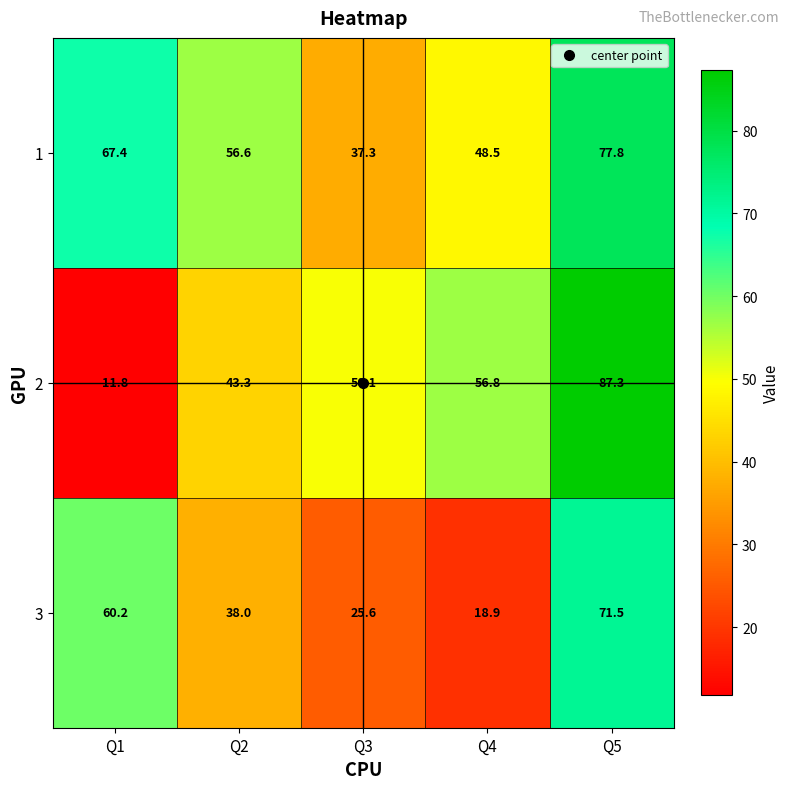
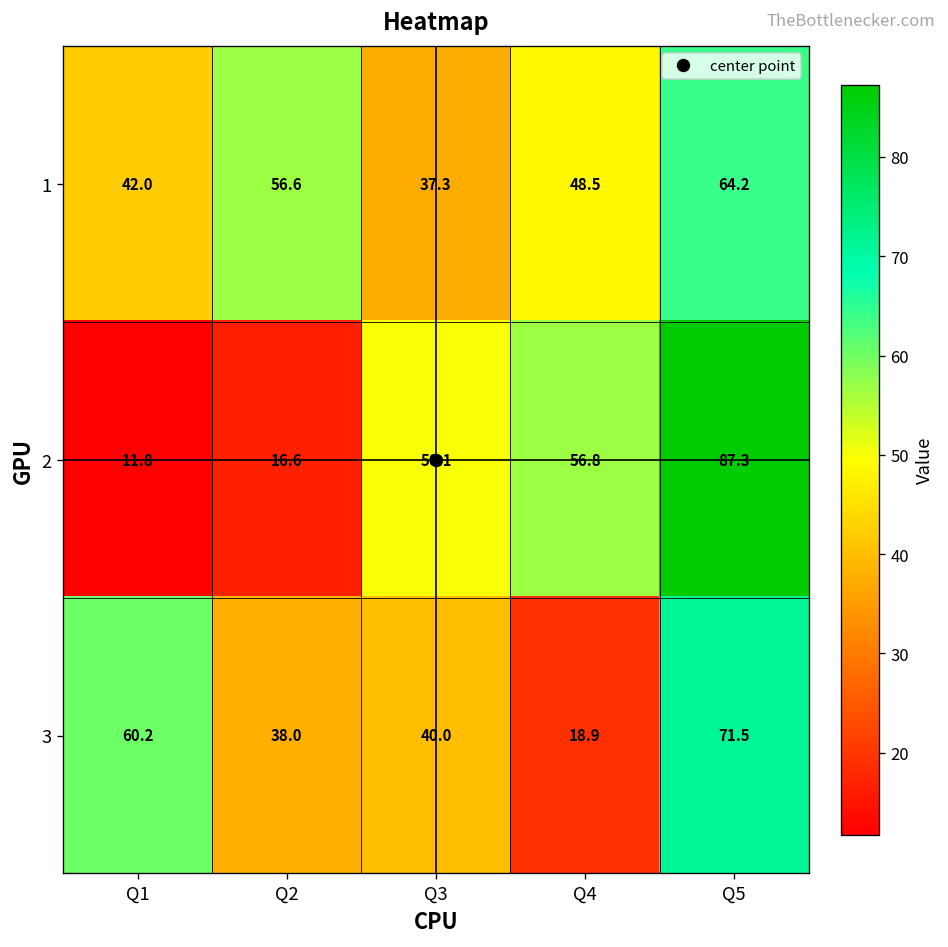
  {
    "1": {
-     "Q1": 67.4,
+     "Q1": 42.0,
      "Q2": 56.6,
      "Q3": 37.3,
      "Q4": 48.5,
-     "Q5": 77.8
+     "Q5": 64.2
    },
    "2": {
      "Q1": 11.8,
-     "Q2": 43.3,
+     "Q2": 16.6,
      "Q4": 56.8,
      "Q5": 87.3
    },
    "3": {
      "Q1": 60.2,
      "Q2": 38.0,
-     "Q3": 25.6,
+     "Q3": 40.0,
      "Q4": 18.9,
      "Q5": 71.5
    }
  }
